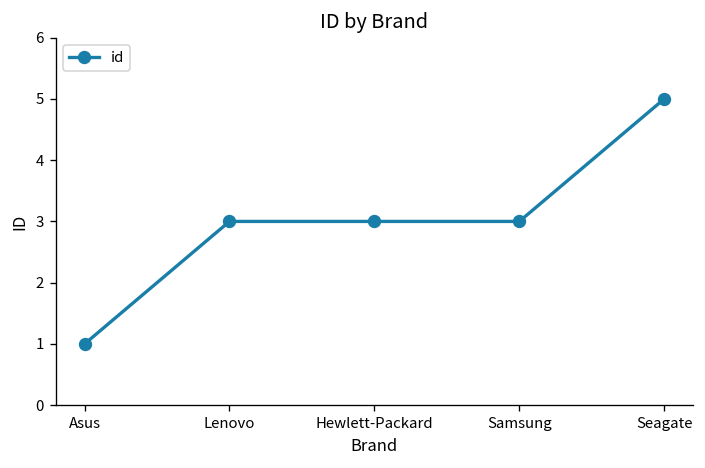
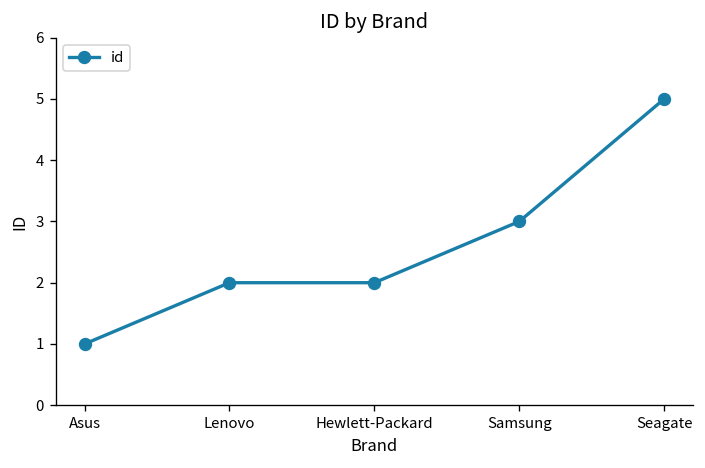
  {
    "Asus": 1,
-   "Lenovo": 3,
-   "Hewlett-Packard": 3,
+   "Lenovo": 2,
+   "Hewlett-Packard": 2,
    "Samsung": 3,
    "Seagate": 5
  }
